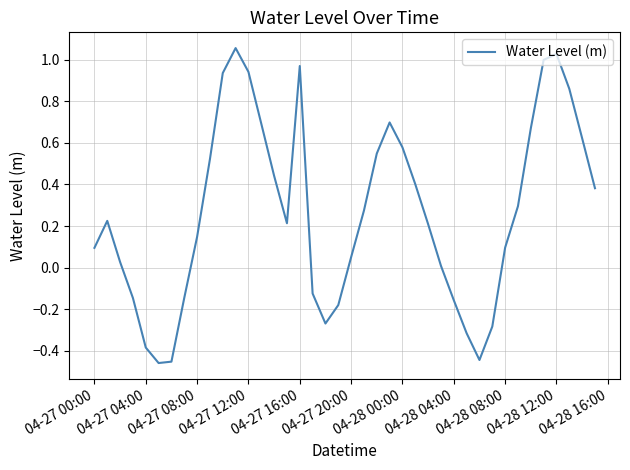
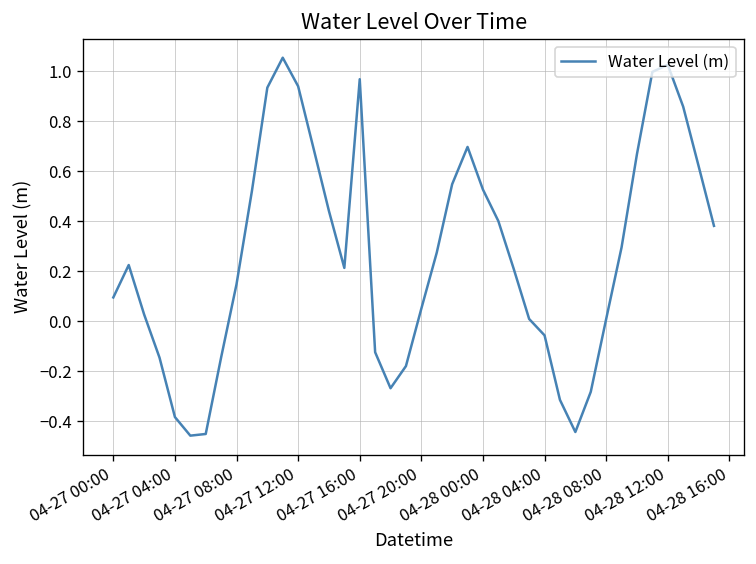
  {
    "04-27 00:00": 0.10,
    "04-27 04:00": -0.38,
    "04-27 08:00": 0.15,
    "04-27 12:00": 0.94,
    "04-27 16:00": 0.97,
    "04-27 20:00": 0.05,
-   "04-28 00:00": 0.58,
-   "04-28 04:00": -0.16,
-   "04-28 08:00": 0.10
+   "04-28 00:00": 0.53,
+   "04-28 04:00": -0.06,
+   "04-28 08:00": 0.01
  }
